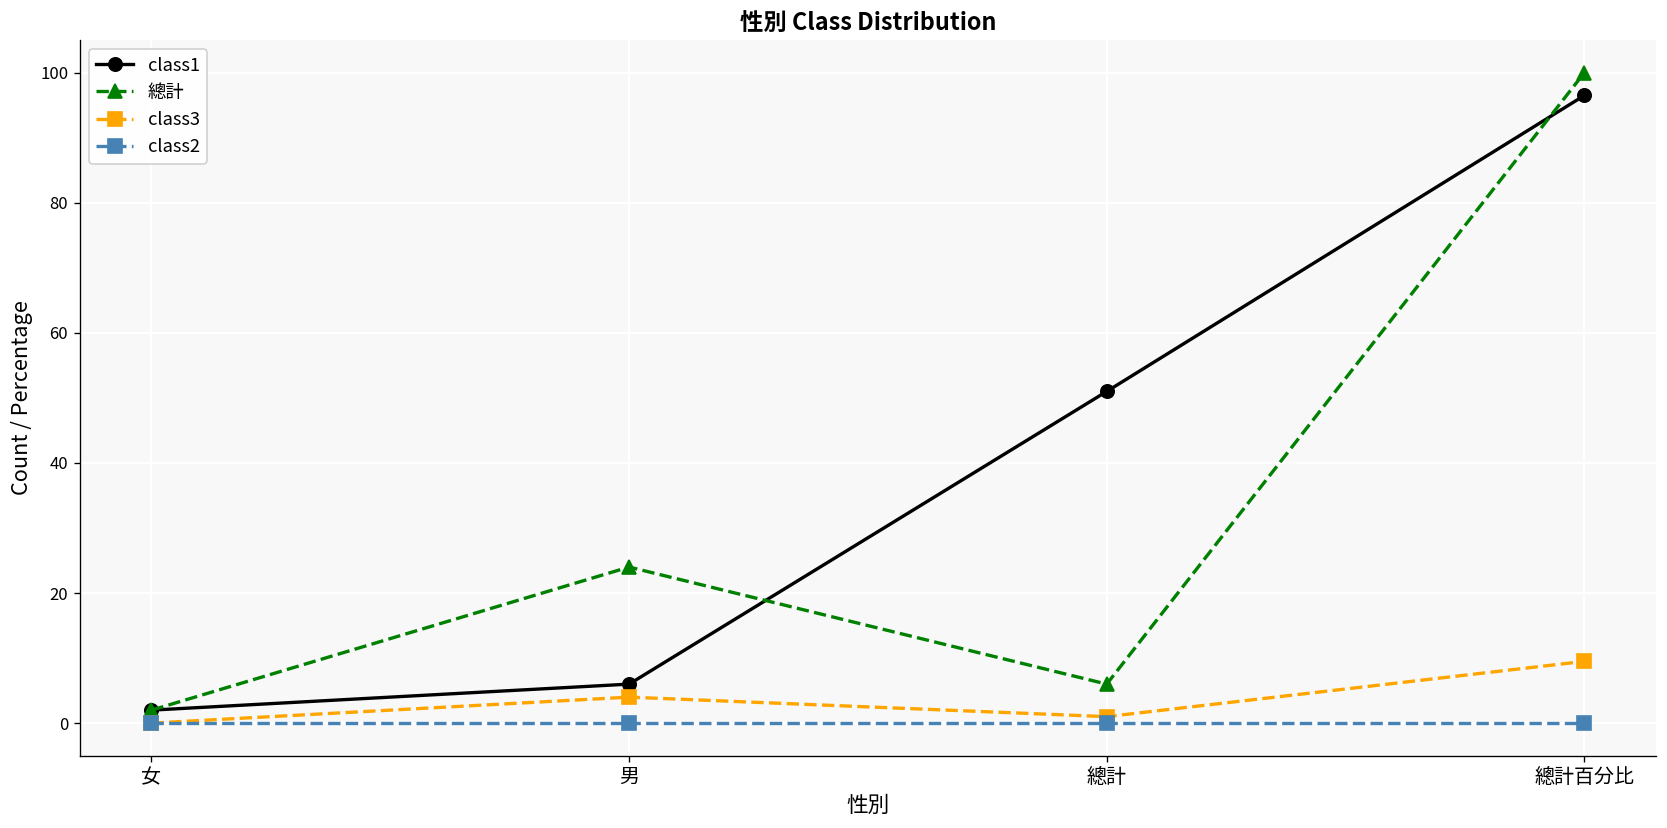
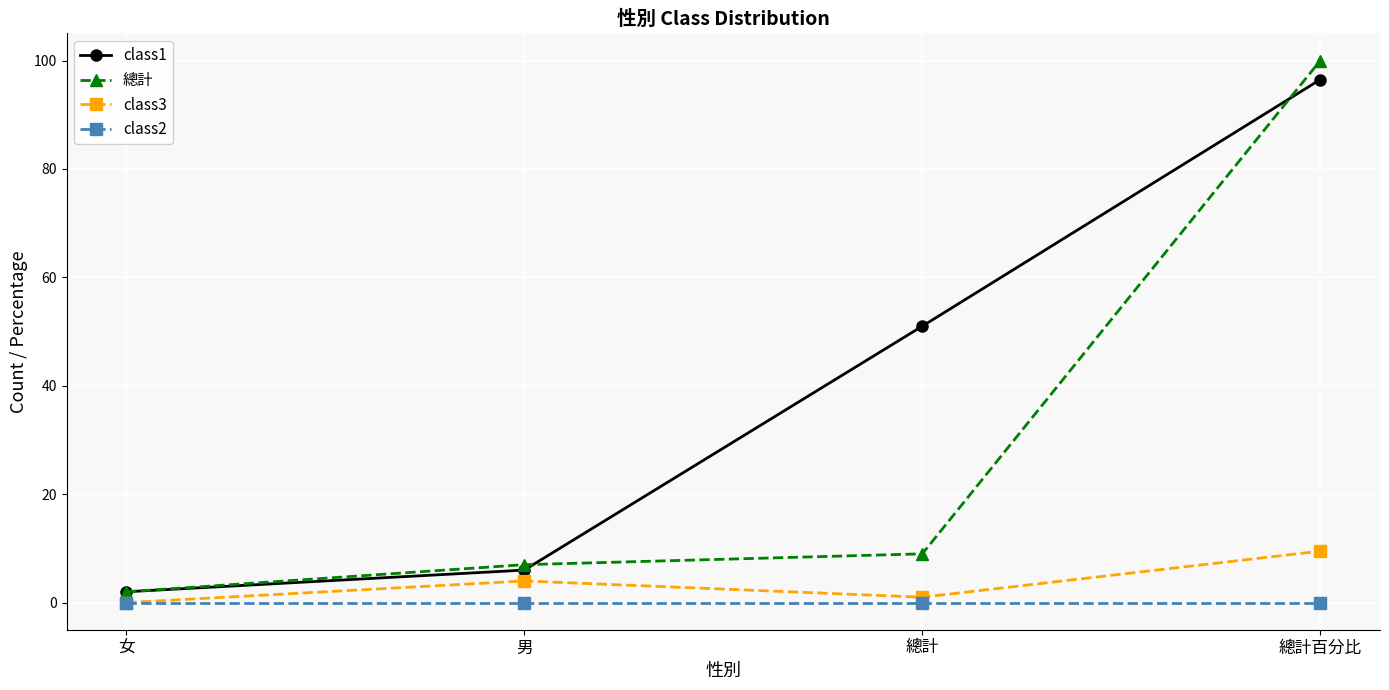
  {
    "class1": {
      "男": 6,
      "總計": 51,
      "總計百分比": 97
    },
    "總計": {
-     "男": 24,
-     "總計": 6,
+     "男": 7,
+     "總計": 9,
      "總計百分比": 100
    },
    "class3": {
      "男": 4,
      "總計": 1,
      "總計百分比": 10
    },
    "class2": {
      "男": 0,
      "總計": 0,
      "總計百分比": 0
    }
  }
